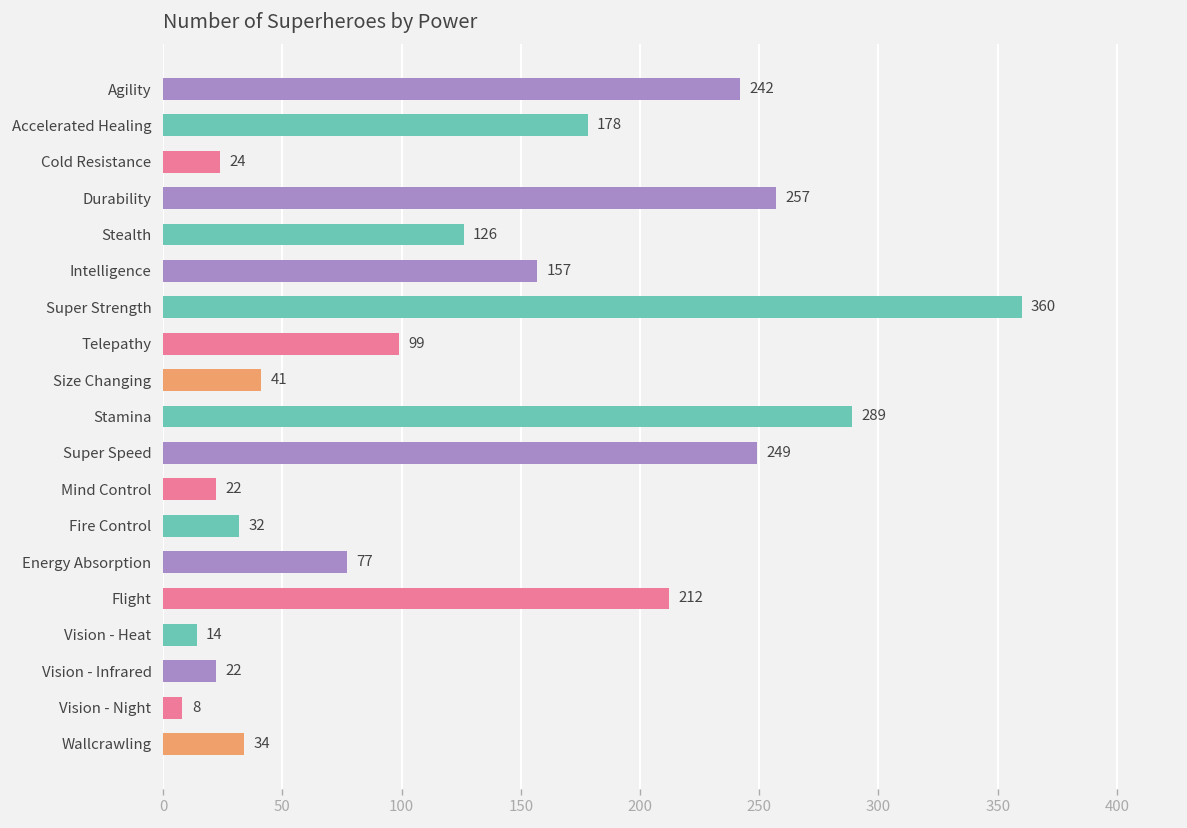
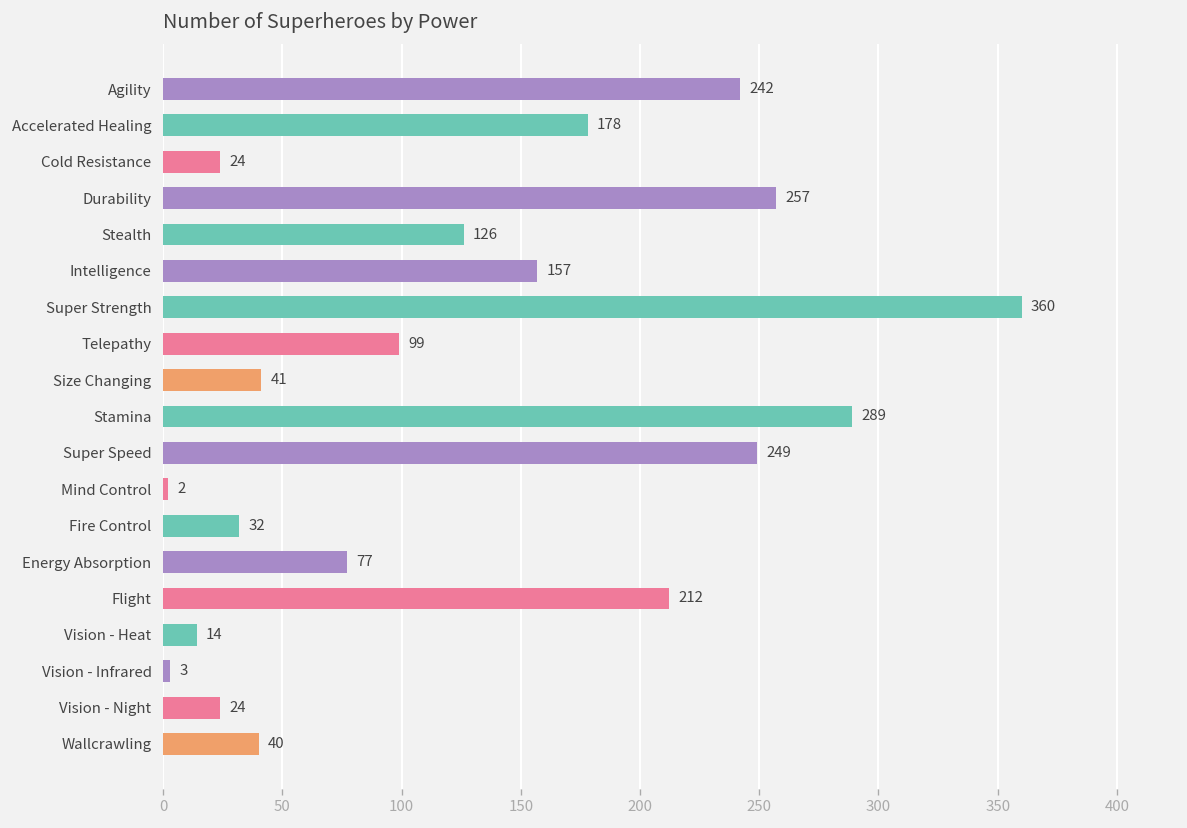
  {
    "Agility": 242,
    "Accelerated Healing": 178,
    "Cold Resistance": 24,
    "Durability": 257,
    "Stealth": 126,
    "Intelligence": 157,
    "Super Strength": 360,
    "Telepathy": 99,
    "Size Changing": 41,
    "Stamina": 289,
    "Super Speed": 249,
-   "Mind Control": 22,
+   "Mind Control": 2,
    "Fire Control": 32,
    "Energy Absorption": 77,
    "Flight": 212,
    "Vision - Heat": 14,
-   "Vision - Infrared": 22,
-   "Vision - Night": 8,
-   "Wallcrawling": 34
+   "Vision - Infrared": 3,
+   "Vision - Night": 24,
+   "Wallcrawling": 40
  }
